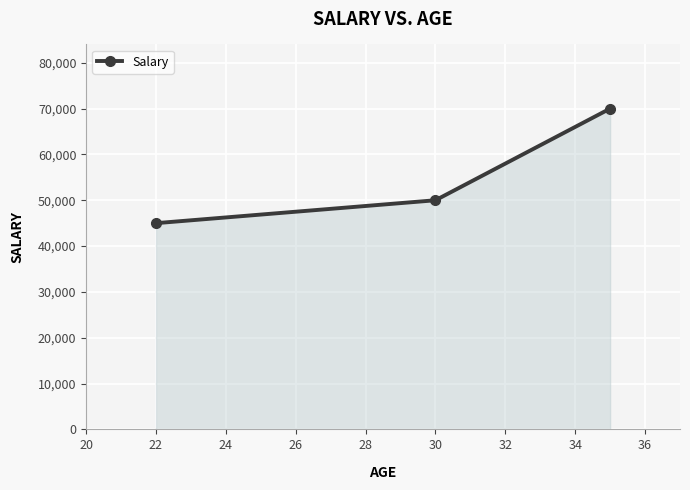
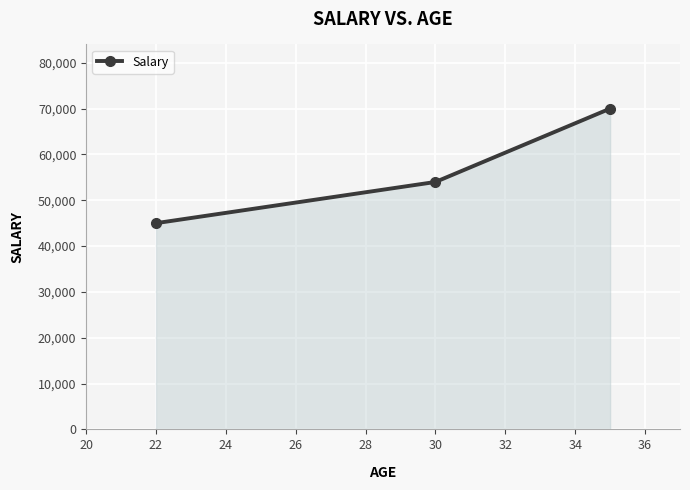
  {
    "22": "45,000",
-   "30": "50,000"
+   "30": "54,000"
  }
